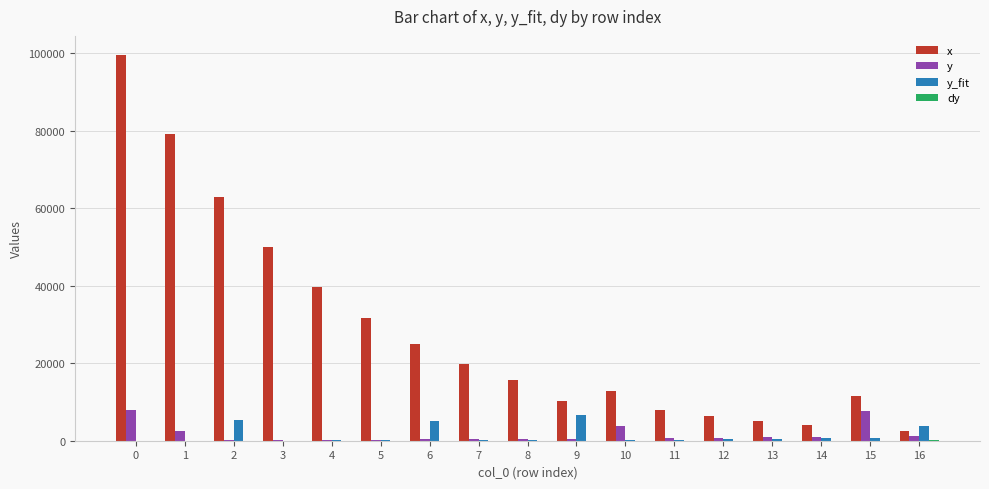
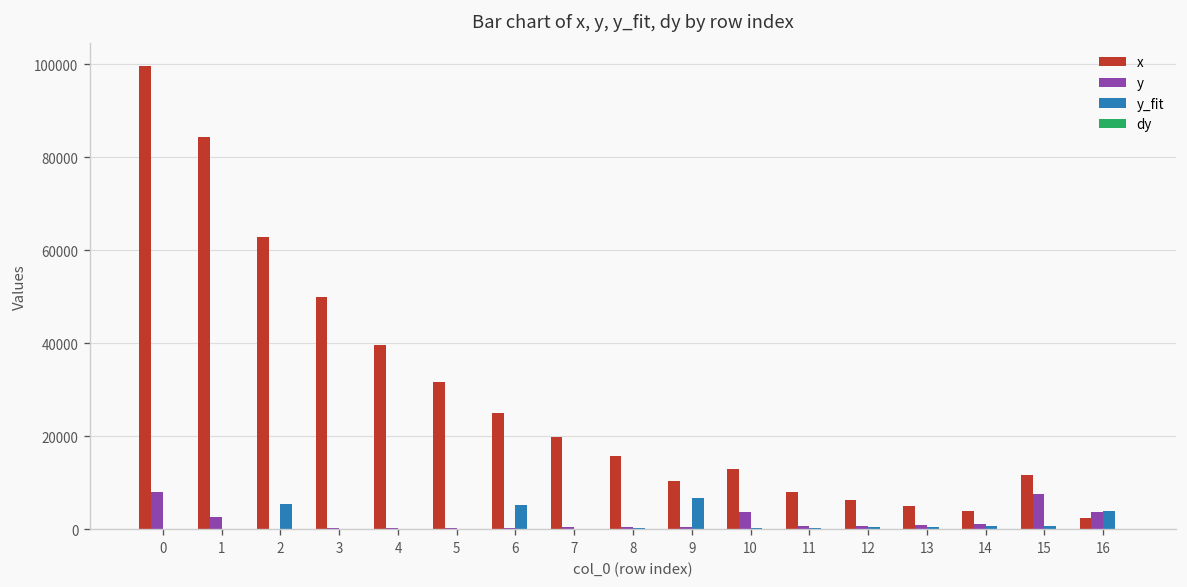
  {
    "x": {
      "0": 100000,
-     "1": 79000,
+     "1": 84000,
      "2": 63000,
      "3": 50000,
      "4": 40000,
      "5": 32000,
      "6": 25000,
      "7": 20000,
      "8": 16000,
      "9": 10000,
      "10": 13000,
      "11": 8000,
      "12": 6000,
      "13": 5000,
      "14": 4000,
      "15": 12000,
      "16": 2000
    },
    "y": {
      "0": 8000,
      "1": 3000,
      "10": 4000,
      "11": 1000,
      "12": 1000,
      "13": 1000,
      "14": 1000,
      "15": 8000,
-     "16": 1000
+     "16": 4000
    },
    "y_fit": {
      "2": 5000,
      "6": 5000,
      "9": 7000,
      "15": 1000,
      "16": 4000
    }
  }
